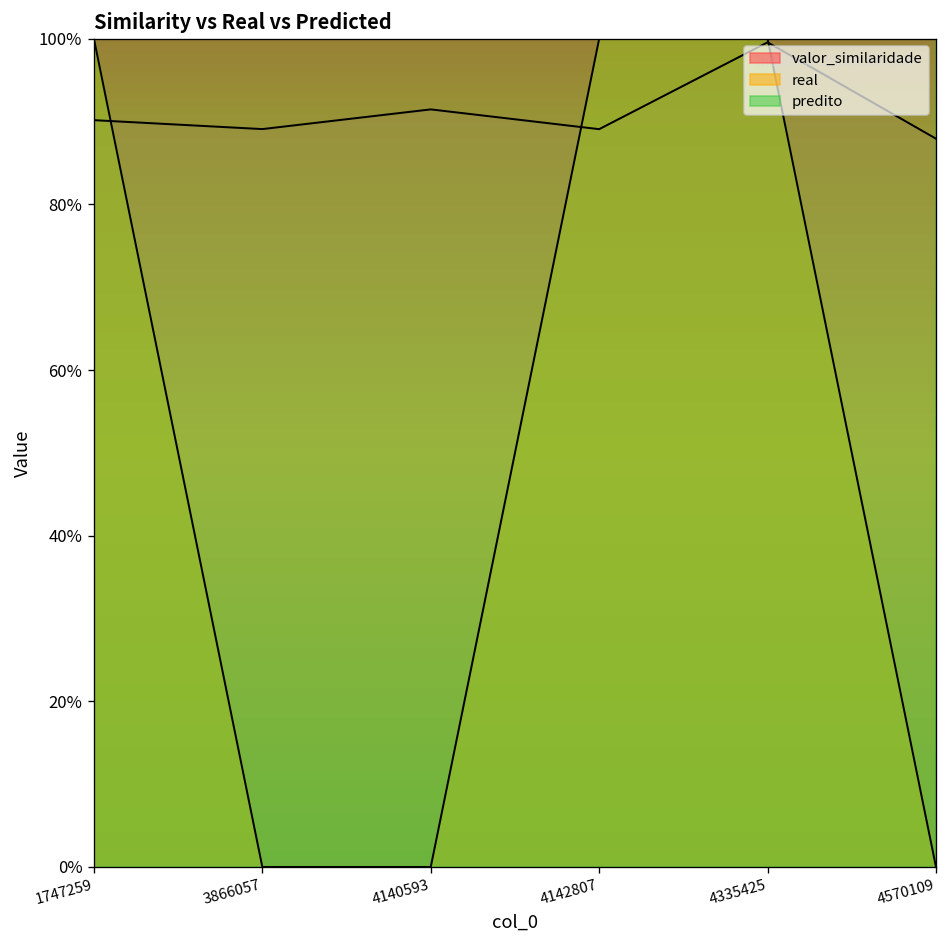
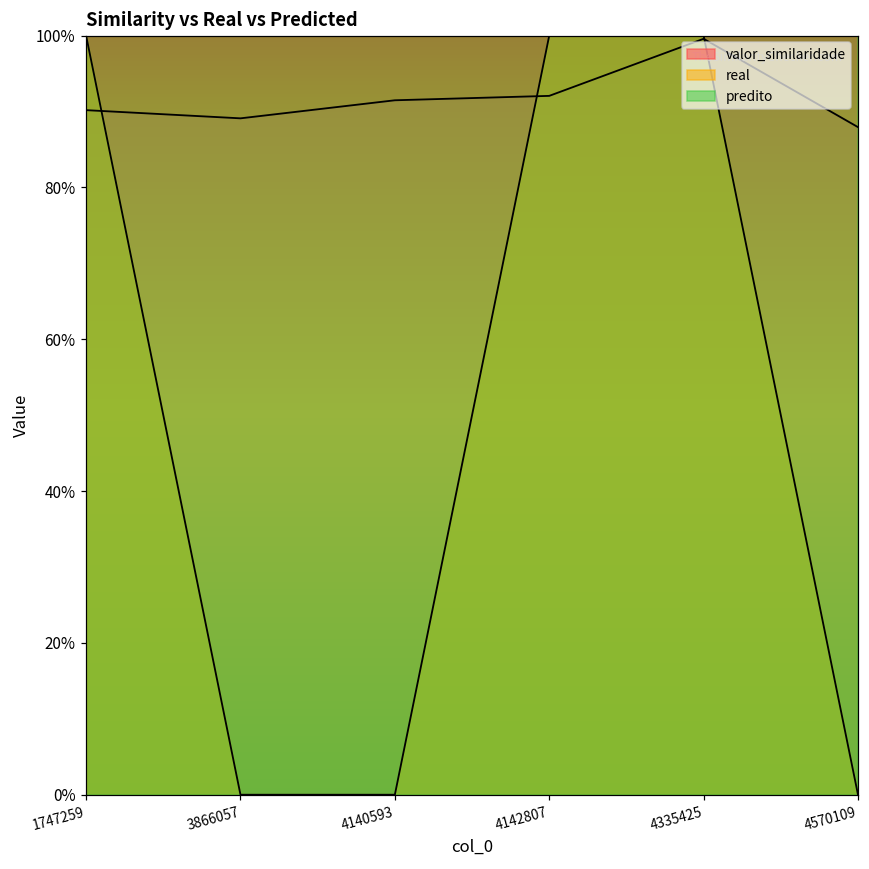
  {
    "valor_similaridade": {
      "1747259": "90%",
      "3866057": "89%",
      "4140593": "91%",
-     "4142807": "89%",
+     "4142807": "92%",
      "4335425": "100%",
      "4570109": "88%"
    },
    "real": {
      "3866057": "0%",
      "4140593": "0%",
      "4570109": "0%"
    },
    "predito": {
      "3866057": "100%",
      "4140593": "100%",
      "4570109": "100%"
    }
  }
